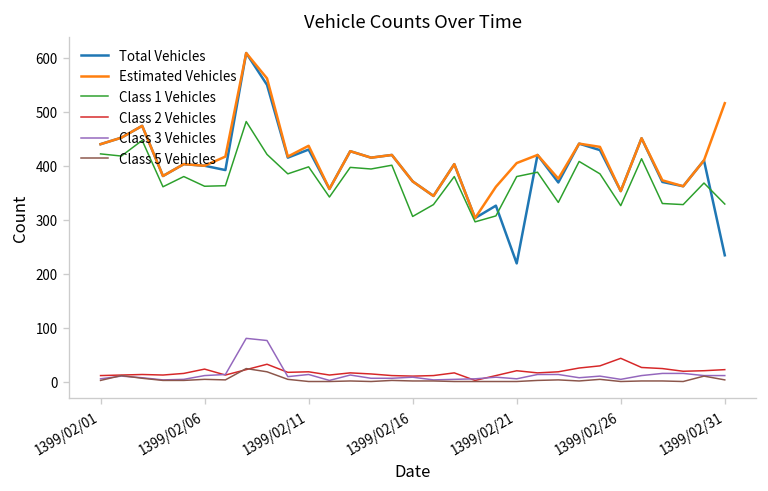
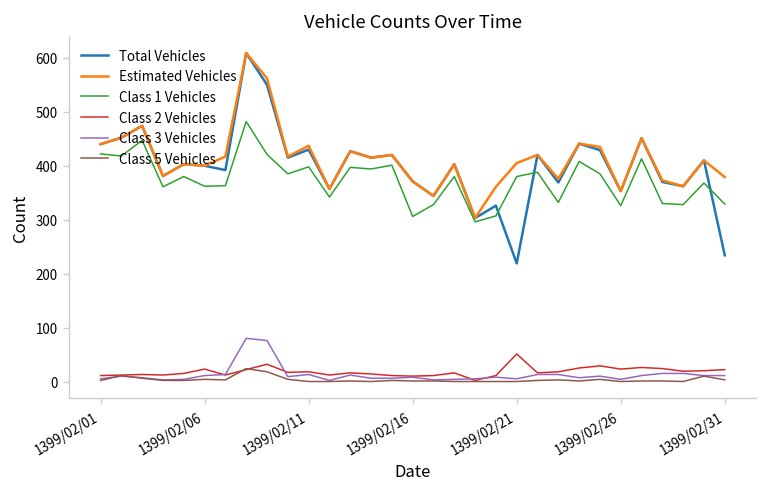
  {
    "Total Vehicles": {
      "1399/02/11": 430,
      "1399/02/21": 220,
      "1399/02/31": 230
    },
    "Estimated Vehicles": {
      "1399/02/11": 440,
      "1399/02/21": 410,
-     "1399/02/31": 520
+     "1399/02/31": 380
    },
    "Class 1 Vehicles": {
      "1399/02/01": 420,
      "1399/02/06": 360,
      "1399/02/11": 400,
      "1399/02/16": 310,
      "1399/02/21": 380,
      "1399/02/26": 330,
      "1399/02/31": 330
    },
    "Class 2 Vehicles": {
      "1399/02/01": 10,
      "1399/02/06": 20,
-     "1399/02/21": 20,
-     "1399/02/26": 40,
+     "1399/02/21": 50,
+     "1399/02/26": 20,
      "1399/02/31": 20
    },
    "Class 3 Vehicles": {
      "1399/02/06": 10,
      "1399/02/31": 10
    },
    "Class 5 Vehicles": {
      "1399/02/06": 0,
      "1399/02/11": 0,
      "1399/02/16": 0,
      "1399/02/31": 0
    }
  }
